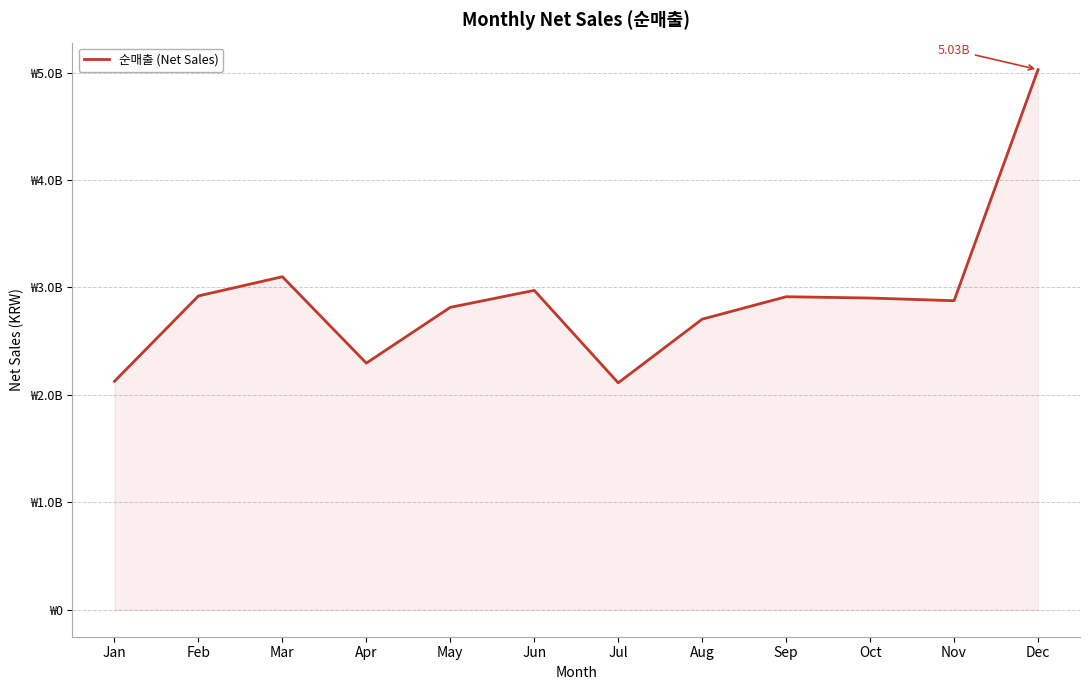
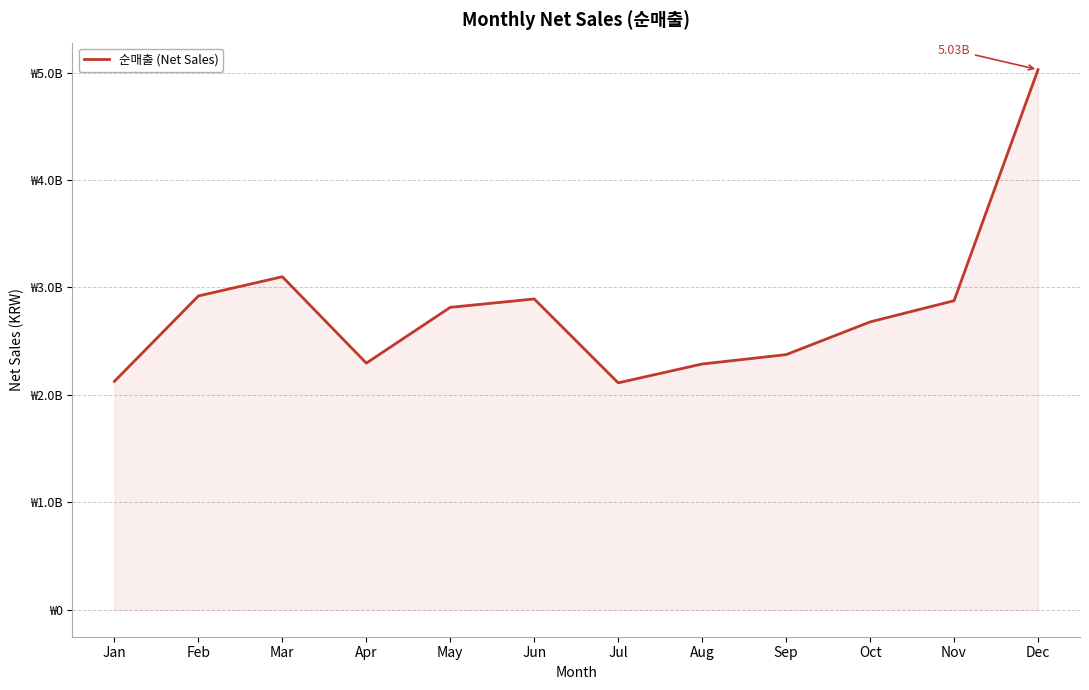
  {
    "Jan": "₩2130000000",
    "Feb": "₩2920000000",
    "Mar": "₩3100000000",
    "Apr": "₩2300000000",
    "May": "₩2810000000",
-   "Jun": "₩2970000000",
+   "Jun": "₩2890000000",
    "Jul": "₩2110000000",
-   "Aug": "₩2700000000",
-   "Sep": "₩2910000000",
-   "Oct": "₩2900000000",
+   "Aug": "₩2290000000",
+   "Sep": "₩2370000000",
+   "Oct": "₩2680000000",
    "Nov": "₩2880000000"
  }
